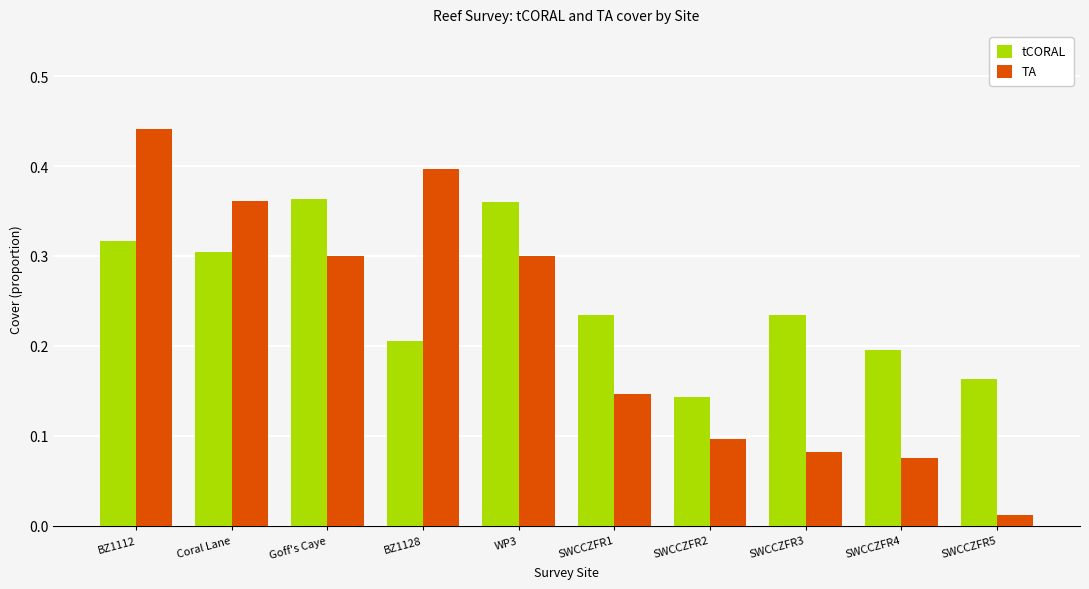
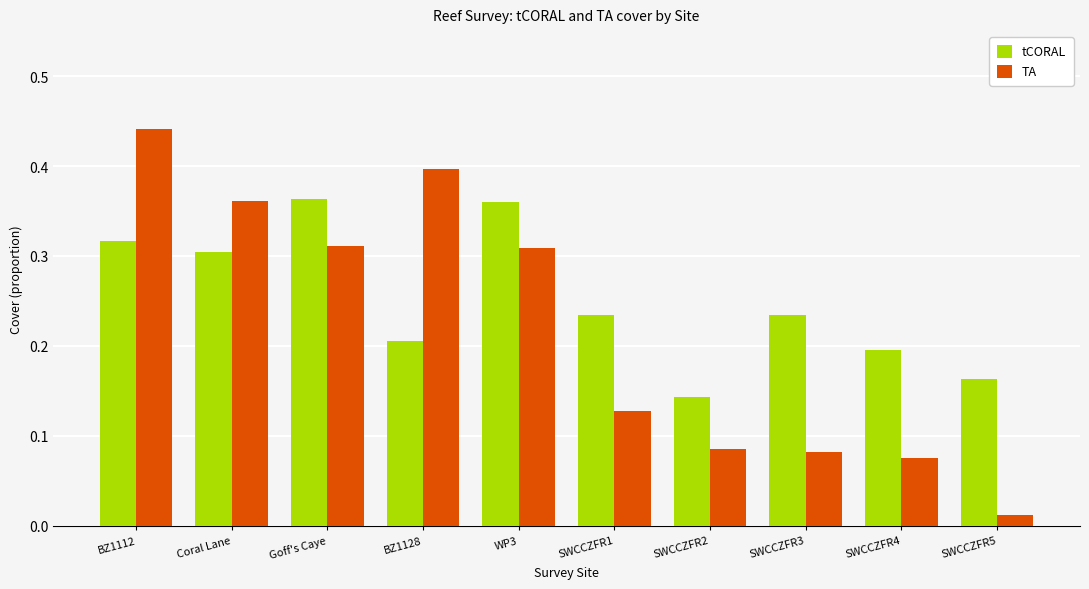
  {
    "tCORAL": {
      "BZ1112": 0.32,
      "Coral Lane": 0.30,
      "Goff's Caye": 0.36,
      "BZ1128": 0.21,
      "WP3": 0.36,
      "SWCCZFR1": 0.23,
      "SWCCZFR2": 0.14,
      "SWCCZFR3": 0.23,
      "SWCCZFR4": 0.20,
      "SWCCZFR5": 0.16
    },
    "TA": {
      "BZ1112": 0.44,
      "Coral Lane": 0.36,
-     "Goff's Caye": 0.30,
+     "Goff's Caye": 0.31,
      "BZ1128": 0.40,
-     "WP3": 0.30,
-     "SWCCZFR1": 0.15,
-     "SWCCZFR2": 0.10,
+     "WP3": 0.31,
+     "SWCCZFR1": 0.13,
+     "SWCCZFR2": 0.09,
      "SWCCZFR3": 0.08,
      "SWCCZFR4": 0.08,
      "SWCCZFR5": 0.01
    }
  }
